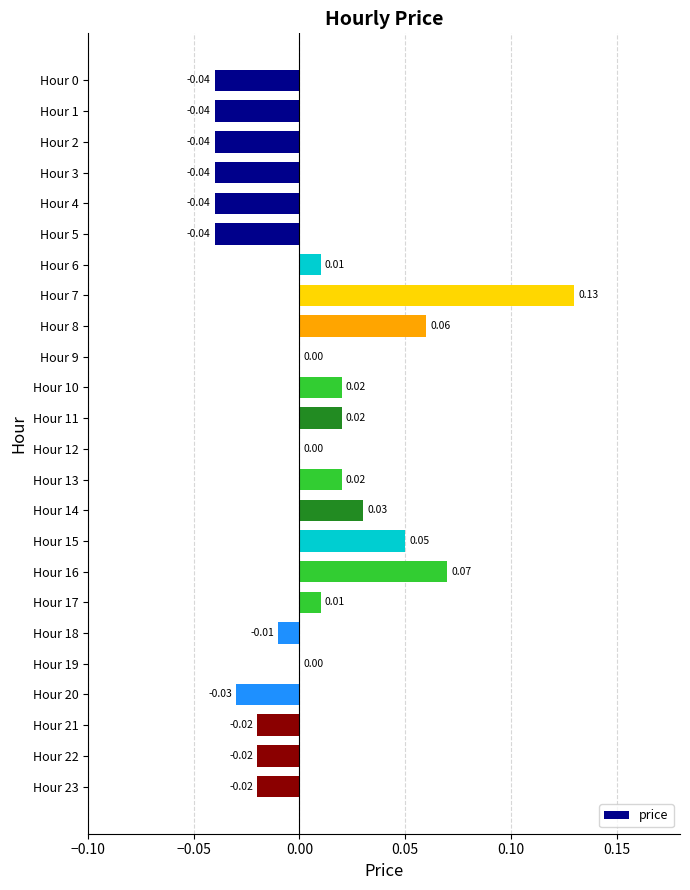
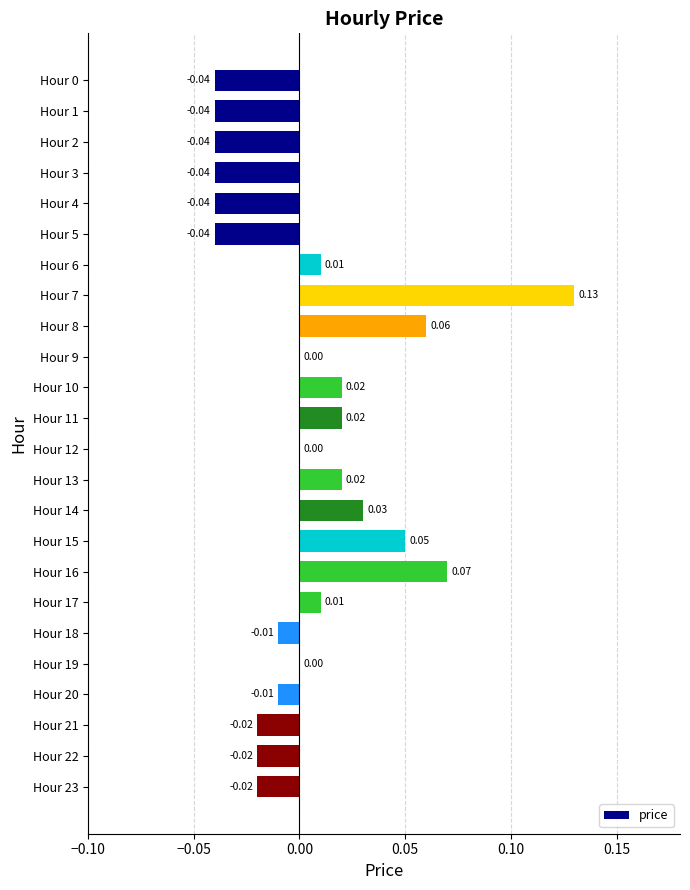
  {
    "Hour 0": -0.04,
    "Hour 1": -0.04,
    "Hour 2": -0.04,
    "Hour 3": -0.04,
    "Hour 4": -0.04,
    "Hour 5": -0.04,
    "Hour 6": 0.01,
    "Hour 7": 0.13,
    "Hour 8": 0.06,
    "Hour 9": 0.00,
    "Hour 10": 0.02,
    "Hour 11": 0.02,
    "Hour 12": 0.00,
    "Hour 13": 0.02,
    "Hour 14": 0.03,
    "Hour 15": 0.05,
    "Hour 16": 0.07,
    "Hour 17": 0.01,
    "Hour 18": -0.01,
    "Hour 19": 0.00,
-   "Hour 20": -0.03,
+   "Hour 20": -0.01,
    "Hour 21": -0.02,
    "Hour 22": -0.02,
    "Hour 23": -0.02
  }
